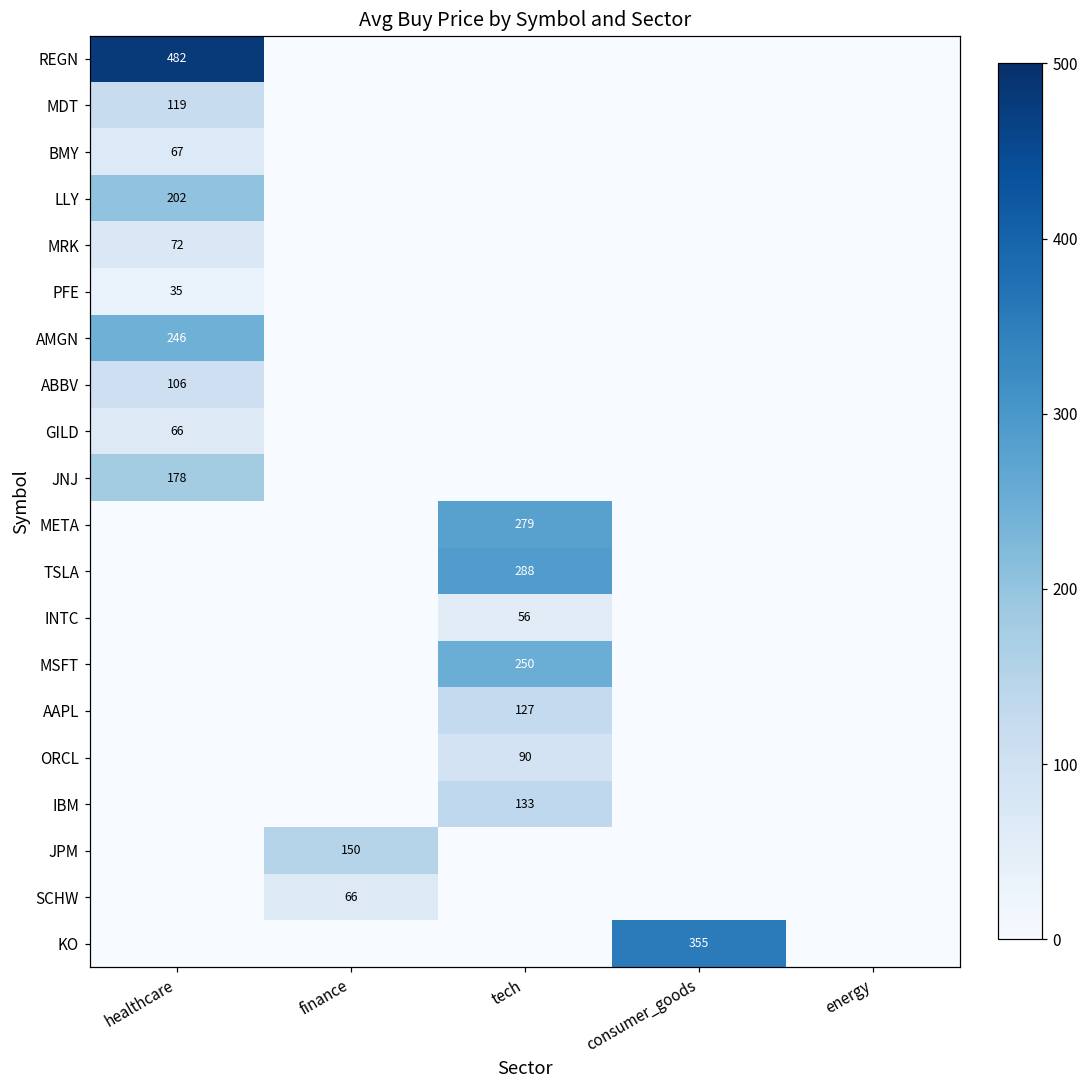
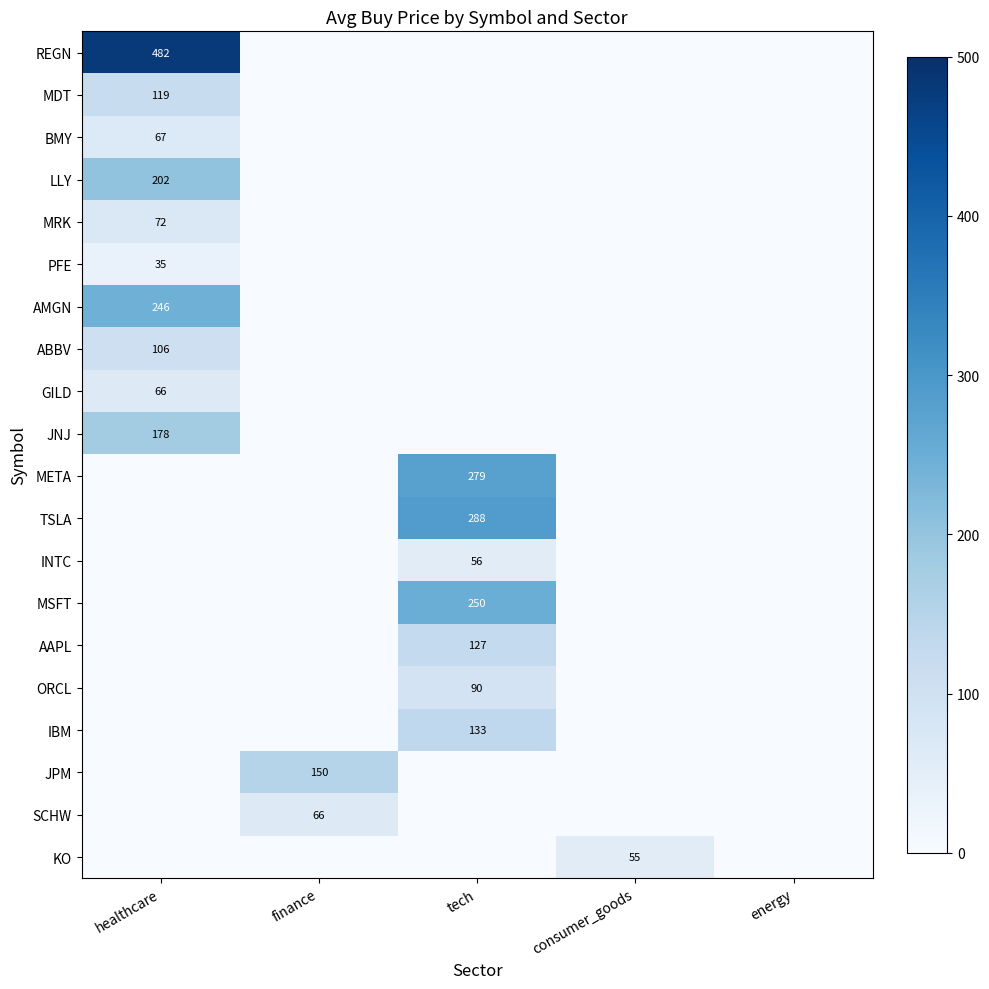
  {
    "REGN": {
      "healthcare": 482
    },
    "MDT": {
      "healthcare": 119
    },
    "BMY": {
      "healthcare": 67
    },
    "LLY": {
      "healthcare": 202
    },
    "MRK": {
      "healthcare": 72
    },
    "PFE": {
      "healthcare": 35
    },
    "AMGN": {
      "healthcare": 246
    },
    "ABBV": {
      "healthcare": 106
    },
    "GILD": {
      "healthcare": 66
    },
    "JNJ": {
      "healthcare": 178
    },
    "META": {
      "tech": 279
    },
    "TSLA": {
      "tech": 288
    },
    "INTC": {
      "tech": 56
    },
    "MSFT": {
      "tech": 250
    },
    "AAPL": {
      "tech": 127
    },
    "ORCL": {
      "tech": 90
    },
    "IBM": {
      "tech": 133
    },
    "JPM": {
      "finance": 150
    },
    "SCHW": {
      "finance": 66
    },
    "KO": {
-     "consumer_goods": 355
+     "consumer_goods": 55
    }
  }
